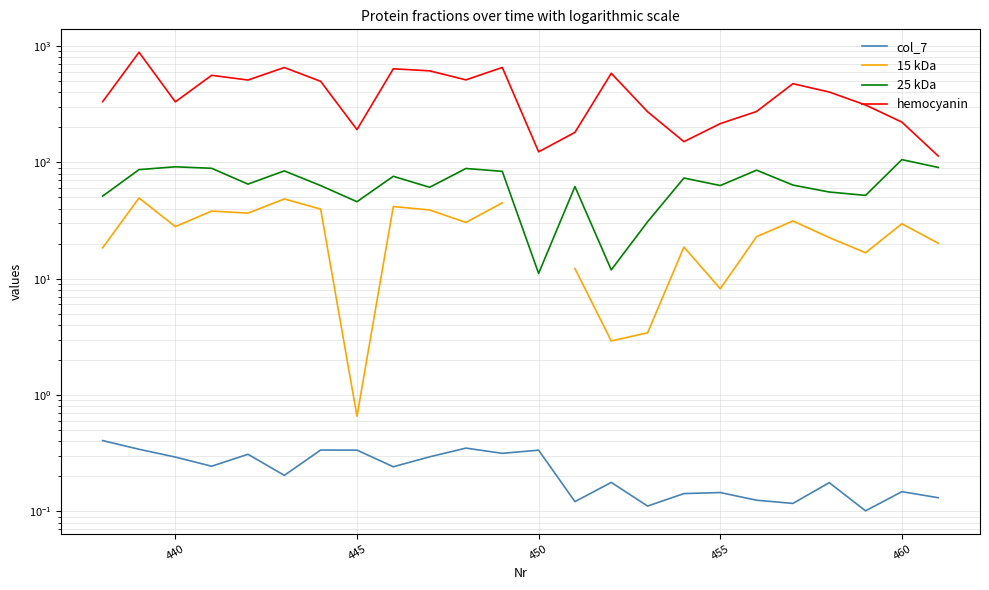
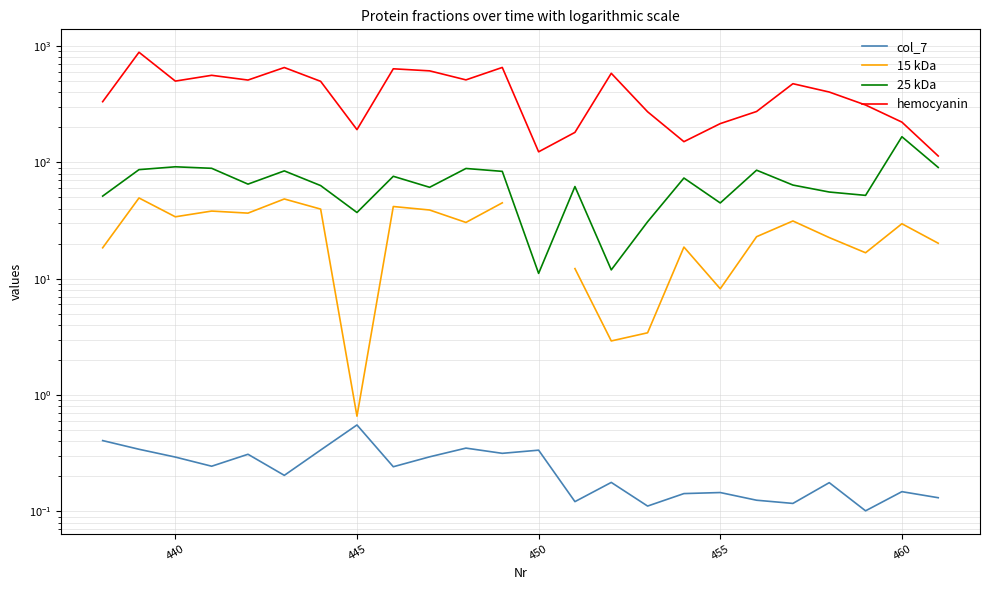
  {
    "col_7": {
      "440": 0.29,
-     "445": 0.34,
+     "445": 0.6,
      "450": 0.34,
      "455": 0.15,
      "460": 0.15
    },
    "15 kDa": {
-     "440": 28,
+     "440": 34,
      "445": 0.7,
      "455": 8,
      "460": 30
    },
    "25 kDa": {
      "440": 90,
-     "445": 46,
+     "445": 37,
      "450": 11,
-     "455": 60,
-     "460": 110
+     "455": 45,
+     "460": 170
    },
    "hemocyanin": {
-     "440": 330,
+     "440": 500,
      "445": 190,
      "450": 120,
      "455": 220,
      "460": 220
    }
  }
